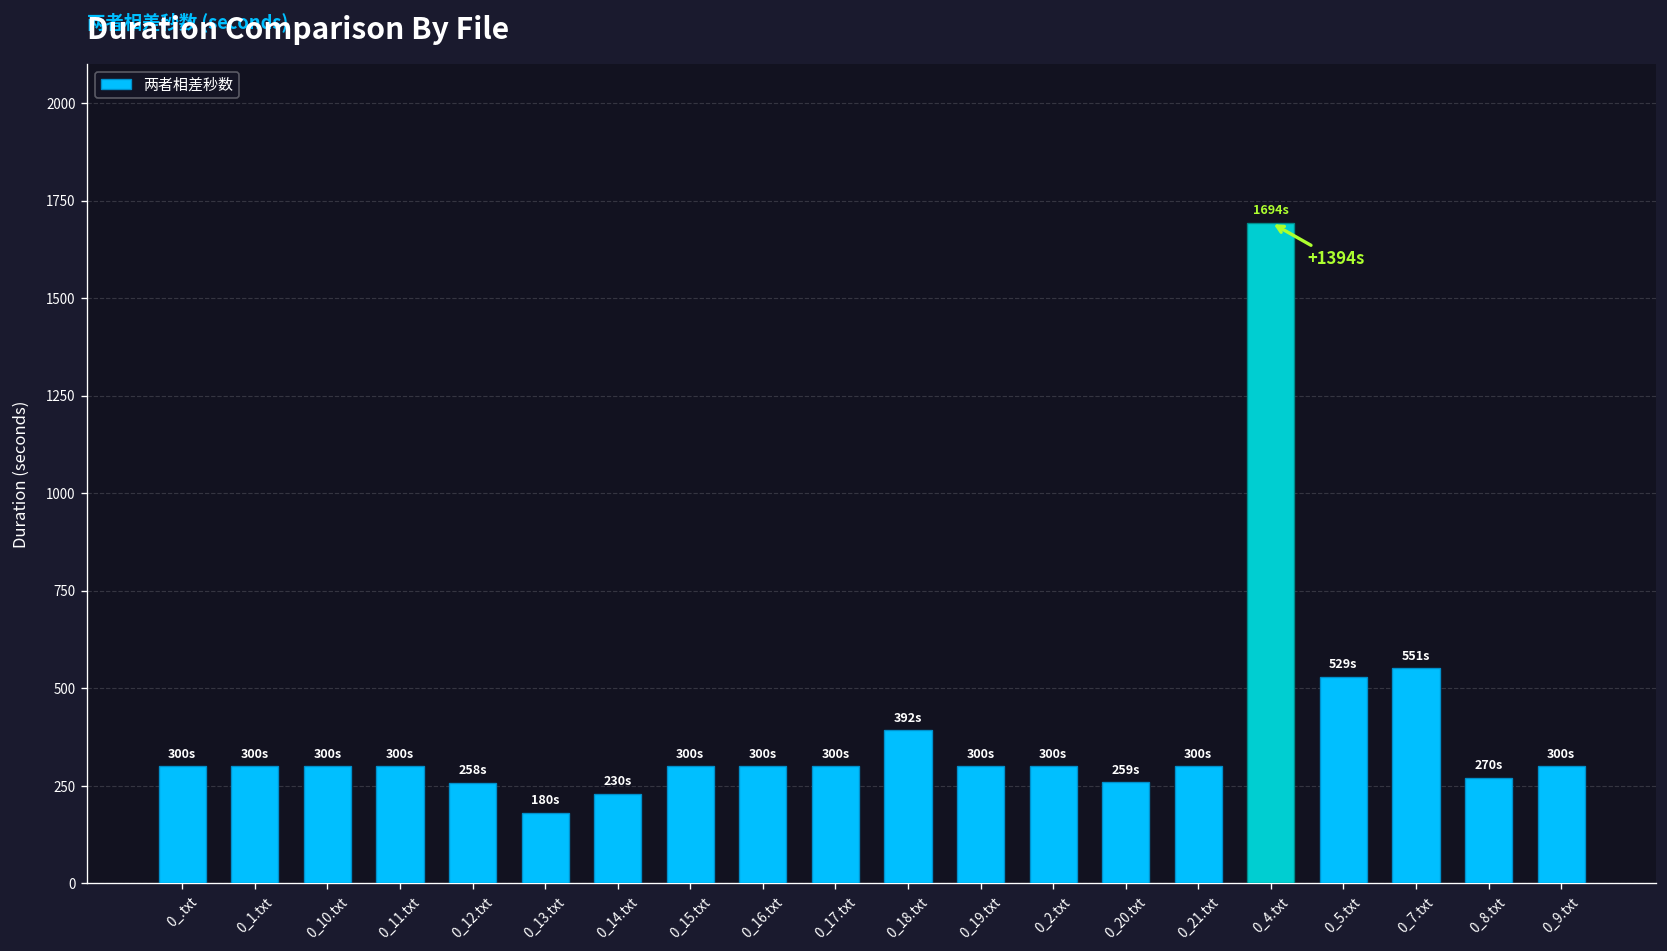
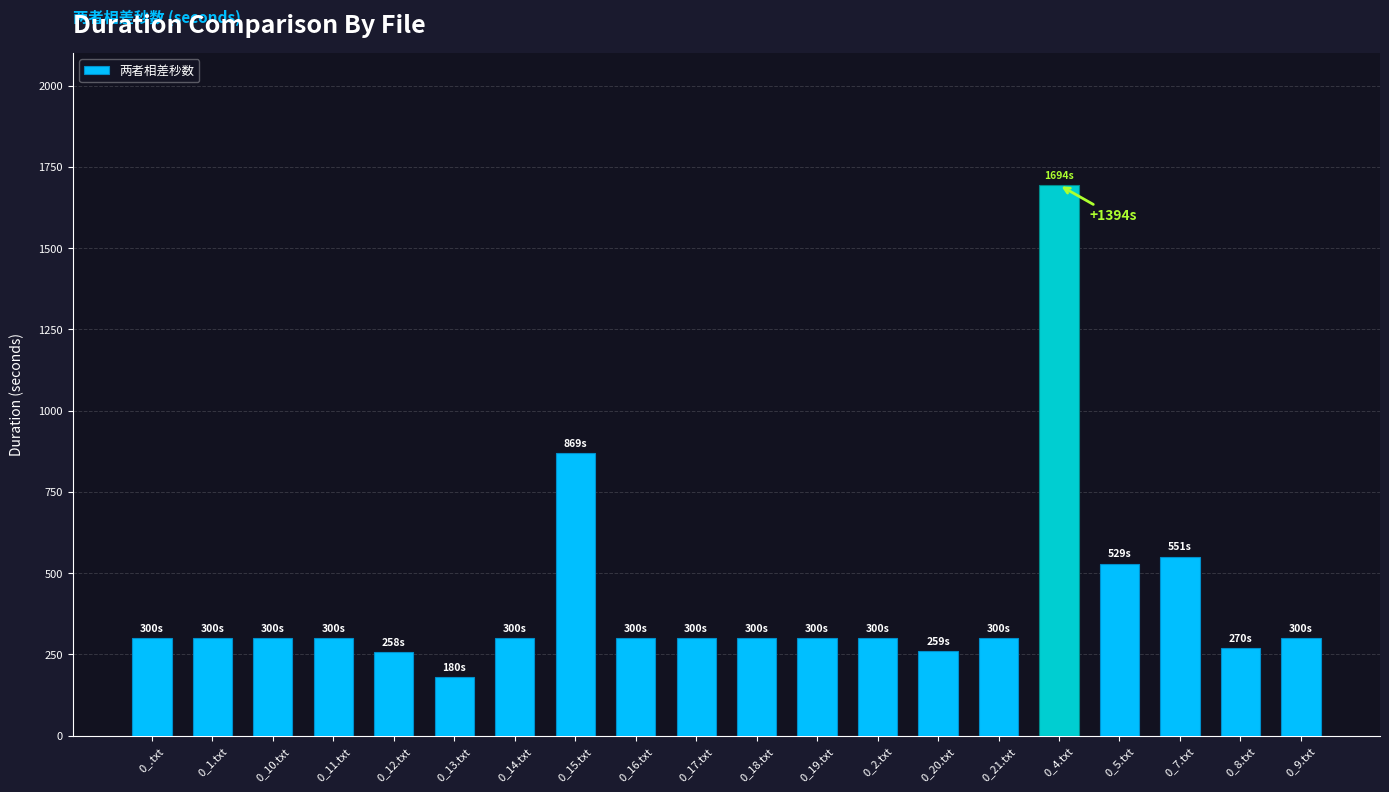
  {
    "0_.txt": "300s",
    "0_1.txt": "300s",
    "0_10.txt": "300s",
    "0_11.txt": "300s",
    "0_12.txt": "258s",
    "0_13.txt": "180s",
-   "0_14.txt": "230s",
-   "0_15.txt": "300s",
+   "0_14.txt": "300s",
+   "0_15.txt": "869s",
    "0_16.txt": "300s",
    "0_17.txt": "300s",
-   "0_18.txt": "392s",
+   "0_18.txt": "300s",
    "0_19.txt": "300s",
    "0_2.txt": "300s",
    "0_20.txt": "259s",
    "0_21.txt": "300s",
    "0_4.txt": "1694s",
    "0_5.txt": "529s",
    "0_7.txt": "551s",
    "0_8.txt": "270s",
    "0_9.txt": "300s"
  }
